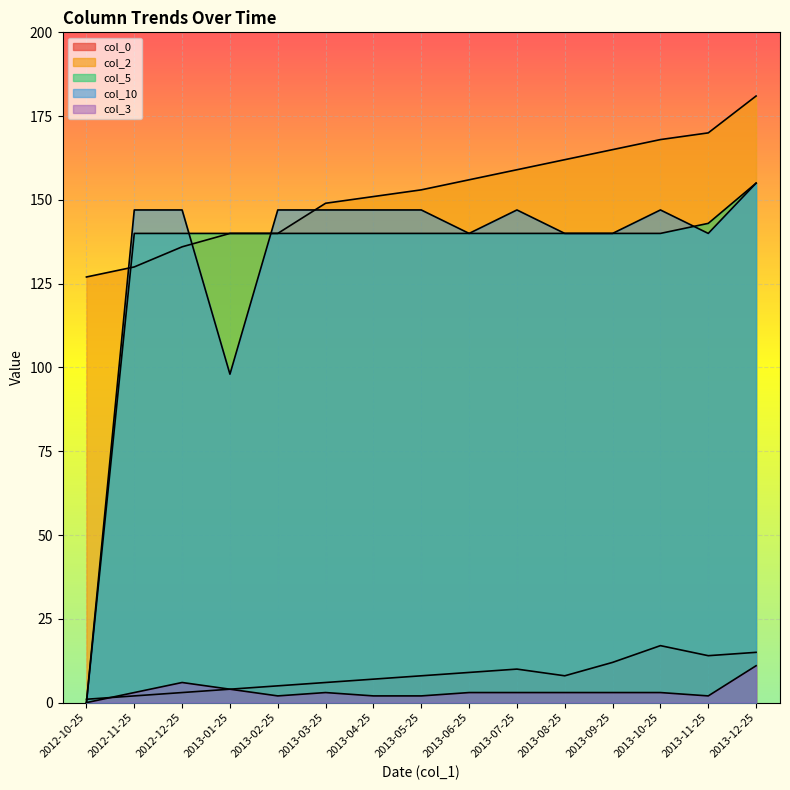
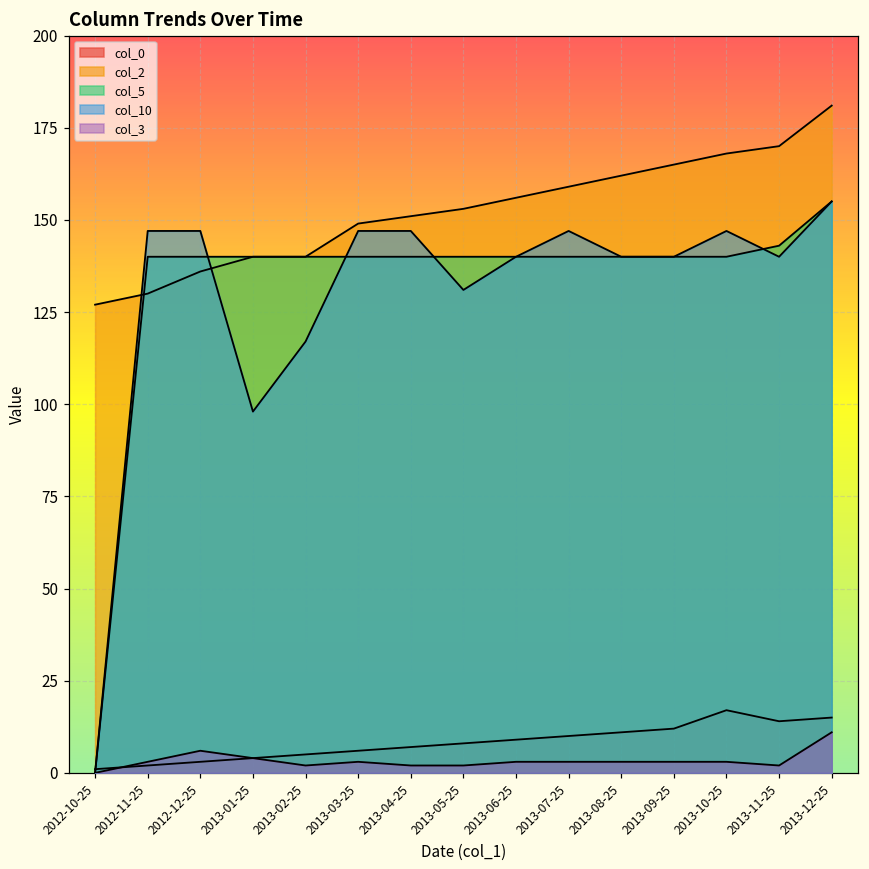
  {
    "col_0": {
      "2012-10-25": 1,
      "2012-11-25": 2,
      "2012-12-25": 3,
      "2013-02-25": 5,
      "2013-03-25": 6,
      "2013-04-25": 7,
      "2013-05-25": 8,
      "2013-06-25": 9,
      "2013-07-25": 10,
-     "2013-08-25": 8,
+     "2013-08-25": 11,
      "2013-09-25": 12,
      "2013-10-25": 17,
      "2013-11-25": 14,
      "2013-12-25": 15
    },
    "col_2": {
      "2012-10-25": 127,
      "2012-11-25": 130,
      "2012-12-25": 136,
      "2013-03-25": 149,
      "2013-04-25": 151,
      "2013-05-25": 153,
      "2013-06-25": 156,
      "2013-07-25": 159,
      "2013-08-25": 162,
      "2013-09-25": 165,
      "2013-10-25": 168,
      "2013-11-25": 170,
      "2013-12-25": 181
    },
    "col_5": {
      "2012-11-25": 140,
      "2012-12-25": 140,
      "2013-03-25": 140,
      "2013-04-25": 140,
      "2013-05-25": 140,
      "2013-07-25": 140,
      "2013-10-25": 140,
      "2013-11-25": 143
    },
    "col_10": {
      "2012-11-25": 147,
      "2012-12-25": 147,
      "2013-01-25": 98,
-     "2013-02-25": 147,
+     "2013-02-25": 117,
      "2013-03-25": 147,
      "2013-04-25": 147,
-     "2013-05-25": 147,
+     "2013-05-25": 131,
      "2013-07-25": 147,
      "2013-10-25": 147,
      "2013-11-25": 140
    },
    "col_3": {
      "2012-11-25": 3,
      "2012-12-25": 6,
      "2013-02-25": 2,
      "2013-03-25": 3,
      "2013-04-25": 2,
      "2013-05-25": 2,
      "2013-06-25": 3,
      "2013-07-25": 3,
      "2013-08-25": 3,
      "2013-09-25": 3,
      "2013-10-25": 3,
      "2013-11-25": 2,
      "2013-12-25": 11
    }
  }
